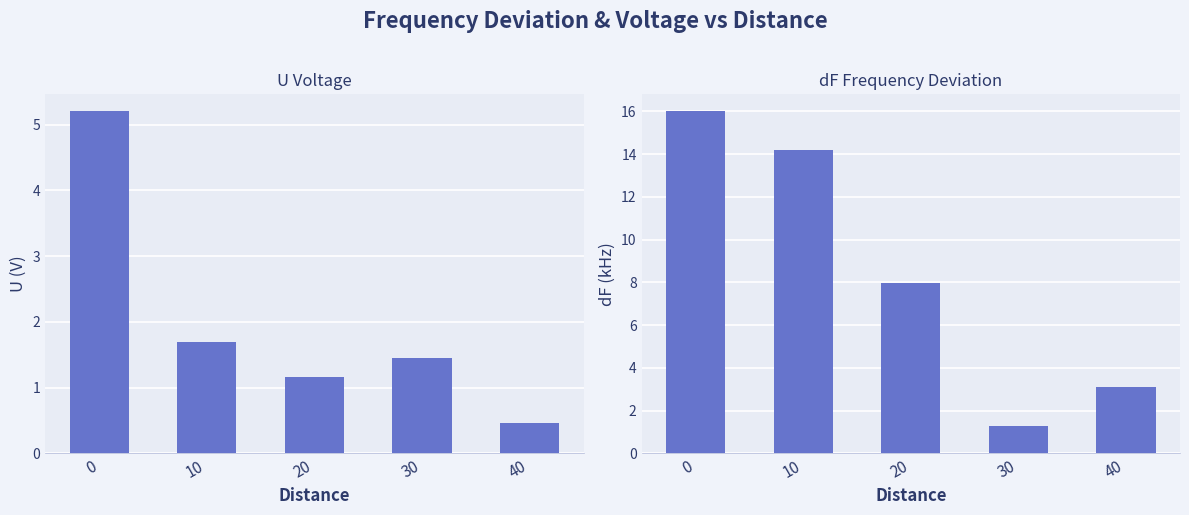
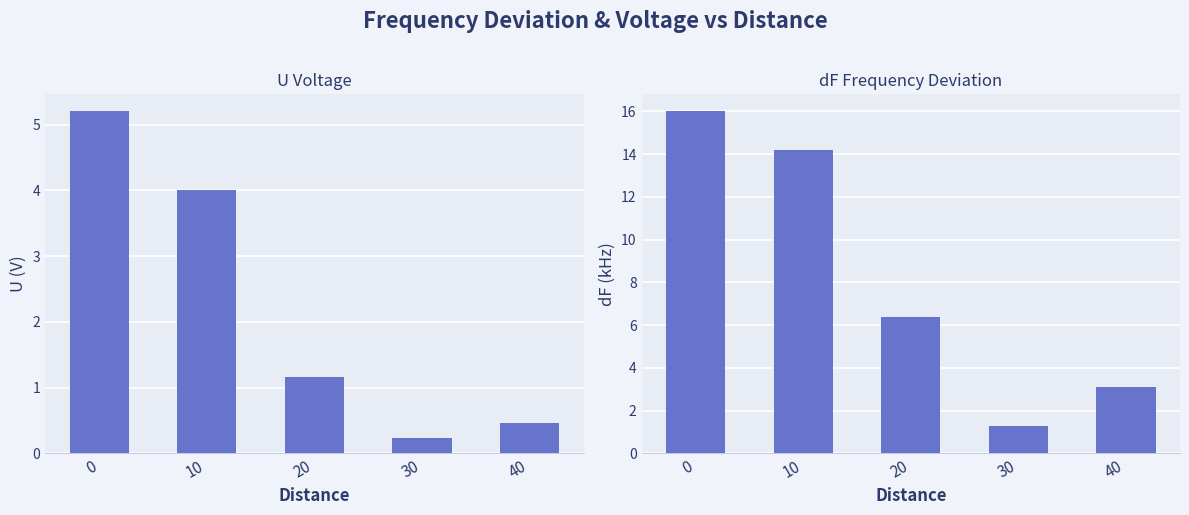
  {
    "U Voltage": {
      "0": 5.2,
-     "10": 1.7,
+     "10": 4.0,
      "20": 1.2,
-     "30": 1.4,
+     "30": 0.2,
      "40": 0.5
    },
    "dF Frequency Deviation": {
      "0": 16.0,
      "10": 14.2,
-     "20": 8.0,
+     "20": 6.4,
      "30": 1.3,
      "40": 3.1
    }
  }
